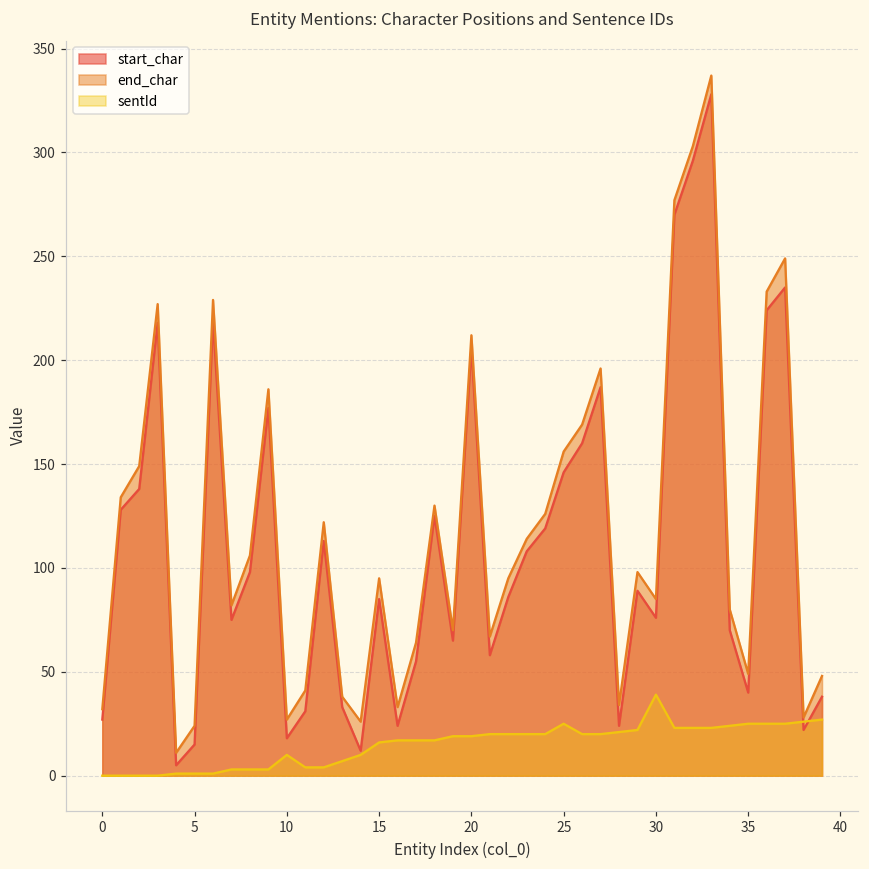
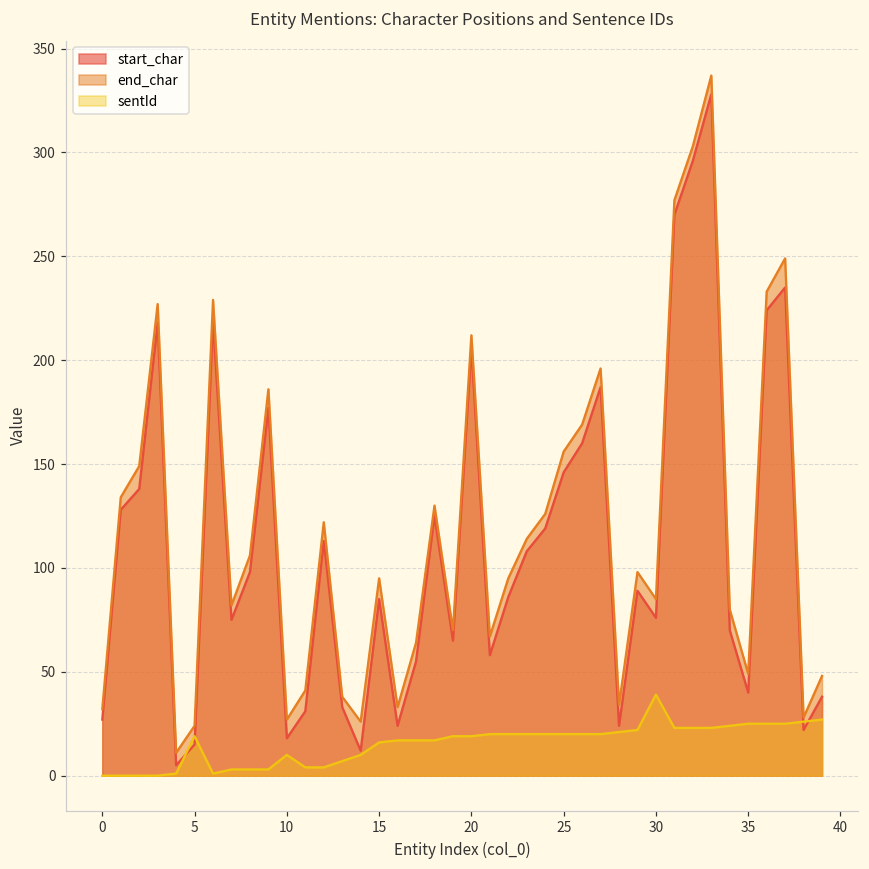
  {
    "sentId": {
      "0": 0,
-     "5": 1,
+     "5": 19,
      "10": 10,
      "15": 16,
      "20": 19,
-     "25": 25,
+     "25": 20,
      "30": 39,
      "35": 25
    }
  }
